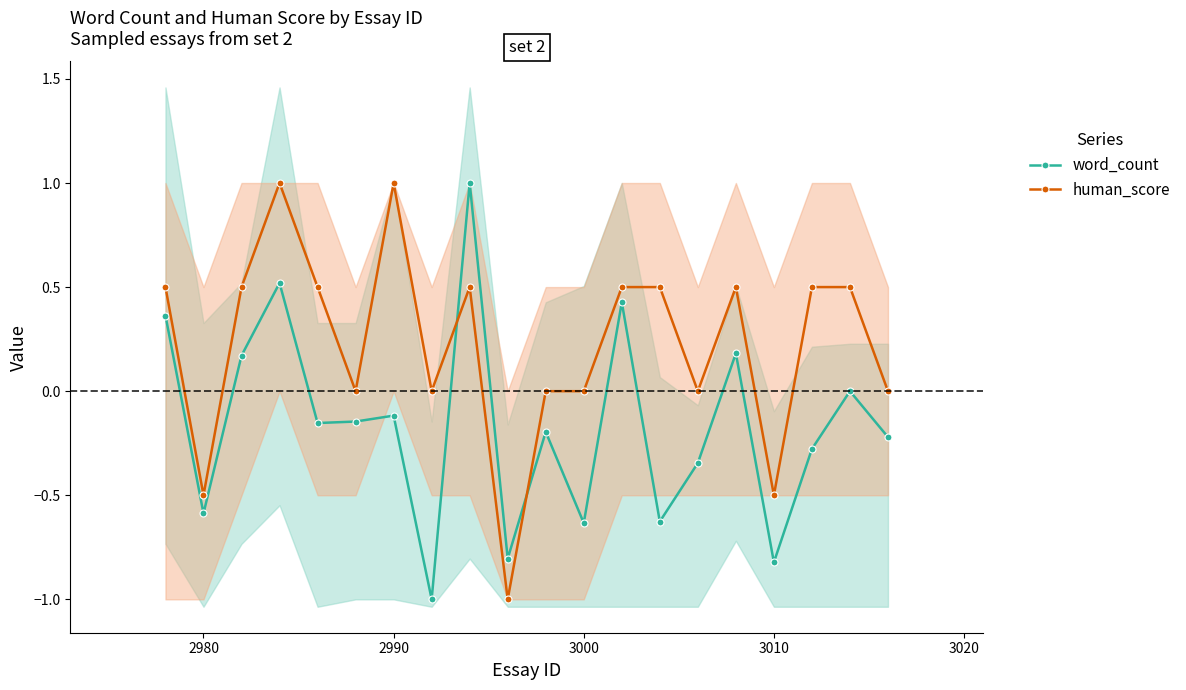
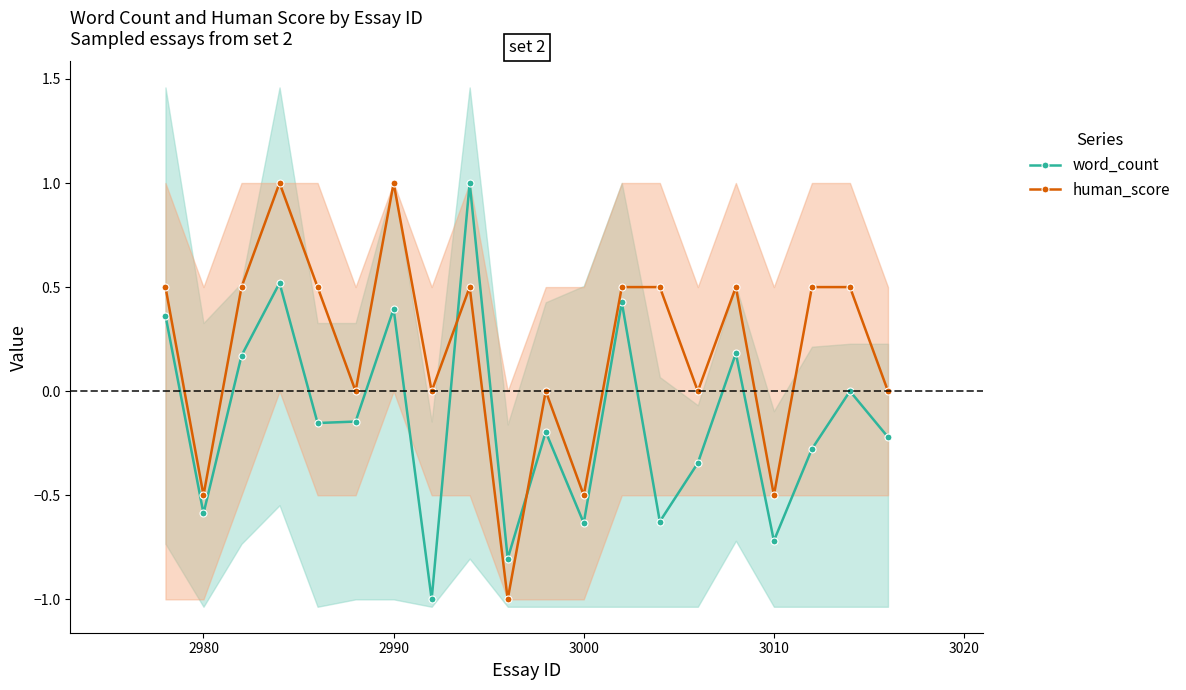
  {
    "word_count": {
      "2980": -0.59,
-     "2990": -0.12,
+     "2990": 0.40,
      "3000": -0.63,
-     "3010": -0.82
+     "3010": -0.72
    },
    "human_score": {
      "2980": -0.50,
-     "3000": 0.00,
+     "3000": -0.50,
      "3010": -0.50
    }
  }
